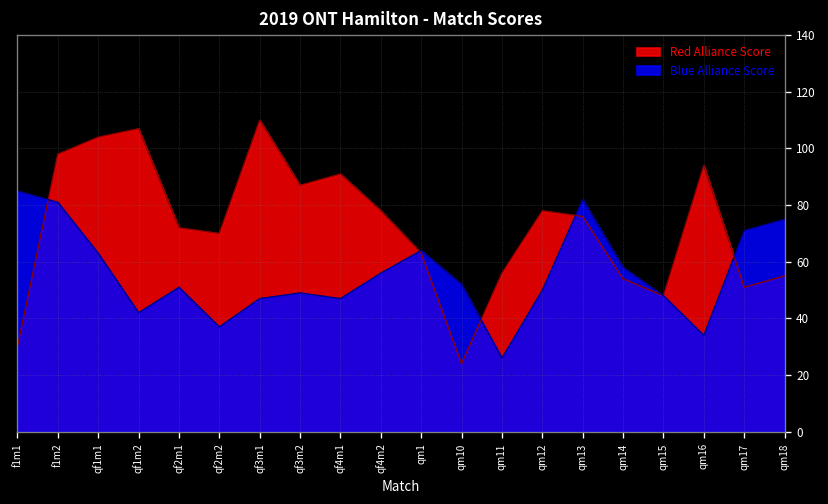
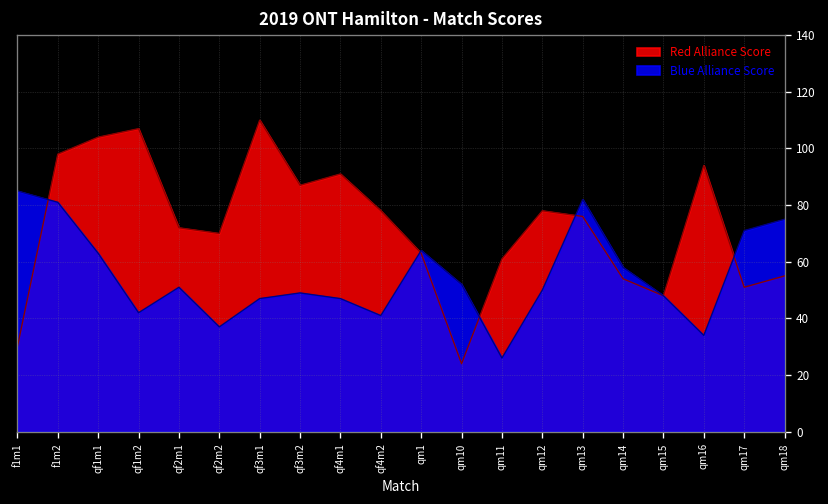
  {
    "Red Alliance Score": {
      "f1m1": 30,
      "f1m2": 98,
      "qf1m1": 104,
      "qf1m2": 107,
      "qf2m1": 72,
      "qf2m2": 70,
      "qf3m1": 110,
      "qf3m2": 87,
      "qf4m1": 91,
      "qf4m2": 78,
      "qm10": 24,
-     "qm11": 56,
+     "qm11": 61,
      "qm12": 78,
      "qm13": 76,
      "qm14": 54,
      "qm16": 94,
      "qm17": 51,
      "qm18": 55
    },
    "Blue Alliance Score": {
      "f1m1": 85,
      "f1m2": 81,
      "qf1m1": 63,
      "qf1m2": 42,
      "qf2m1": 51,
      "qf2m2": 37,
      "qf3m1": 47,
      "qf3m2": 49,
      "qf4m1": 47,
-     "qf4m2": 56,
+     "qf4m2": 41,
      "qm10": 52,
      "qm11": 26,
      "qm12": 50,
      "qm13": 82,
      "qm14": 58,
      "qm16": 34,
      "qm17": 71,
      "qm18": 75
    }
  }
